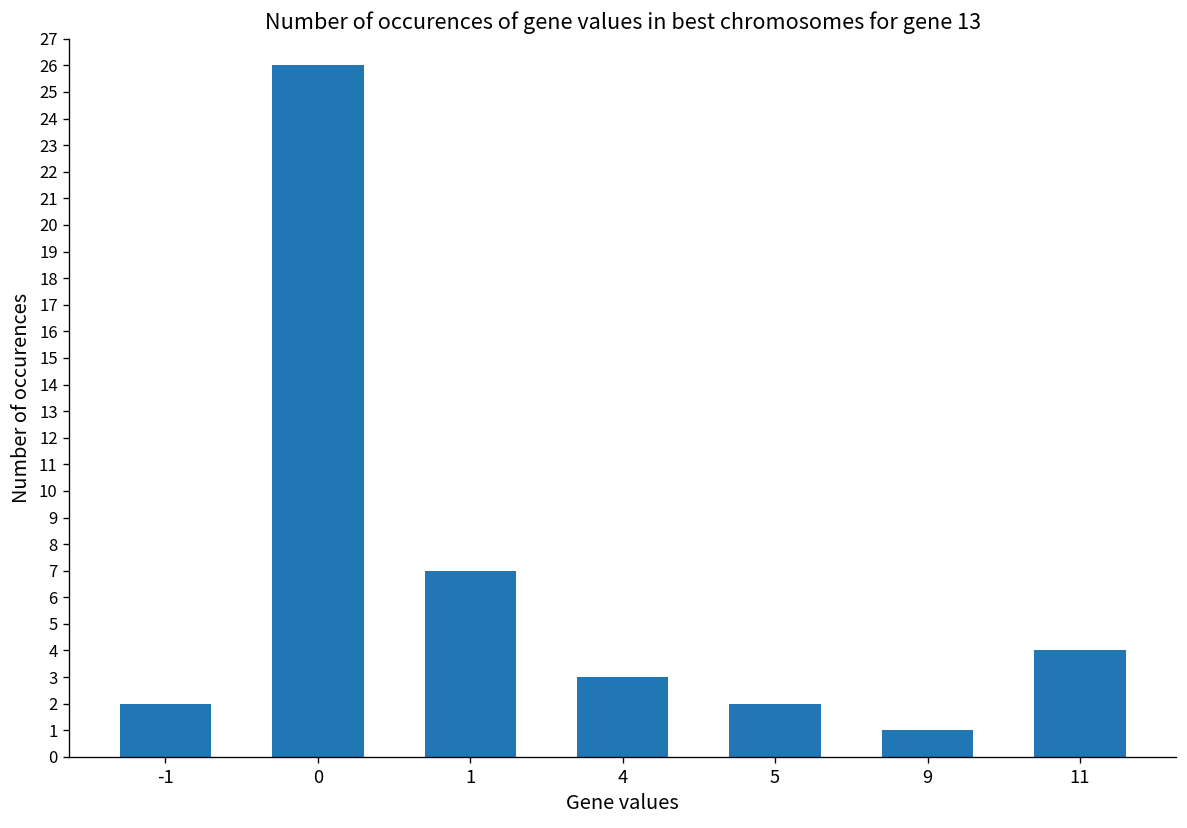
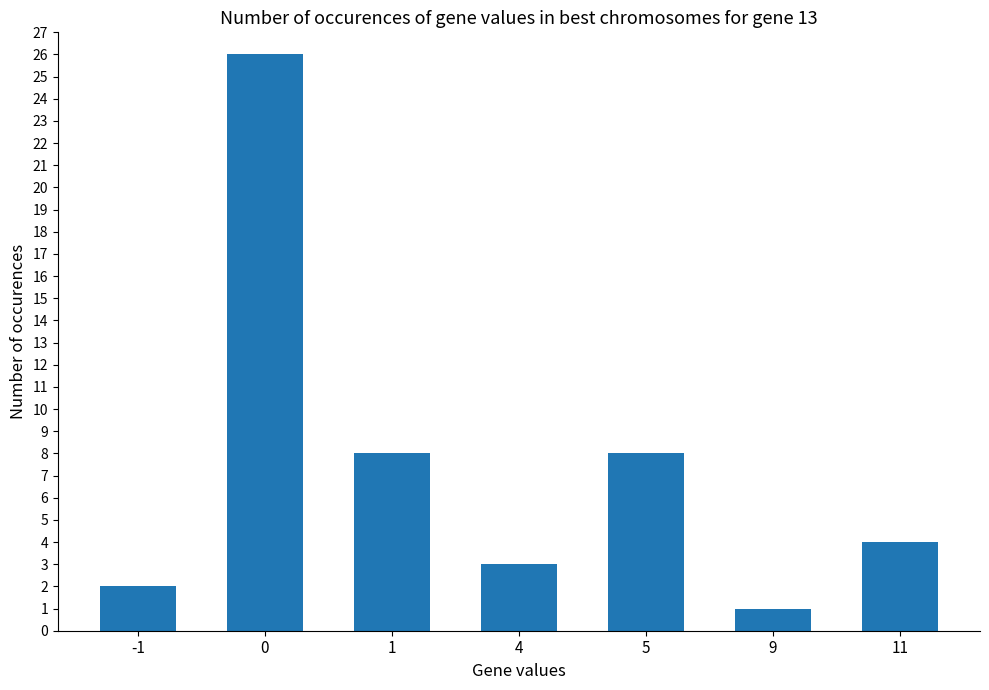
  {
    "-1": 2,
    "0": 26,
-   "1": 7,
+   "1": 8,
    "4": 3,
-   "5": 2,
+   "5": 8,
    "9": 1,
    "11": 4
  }
